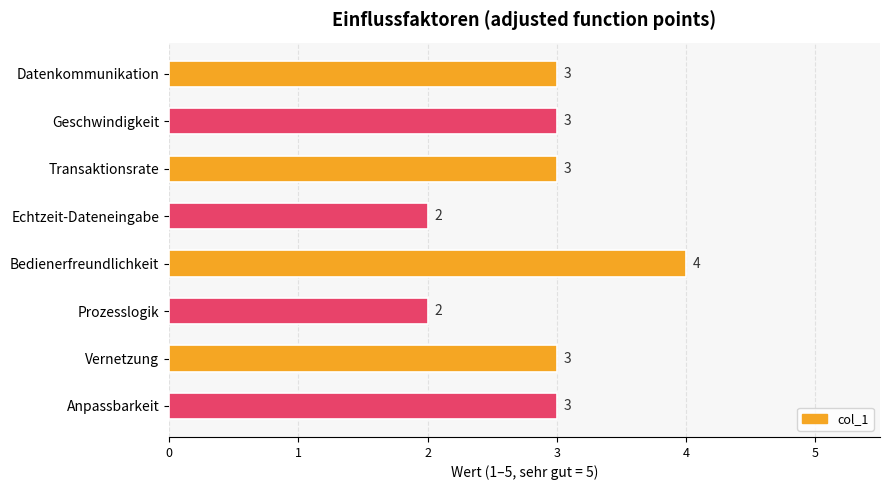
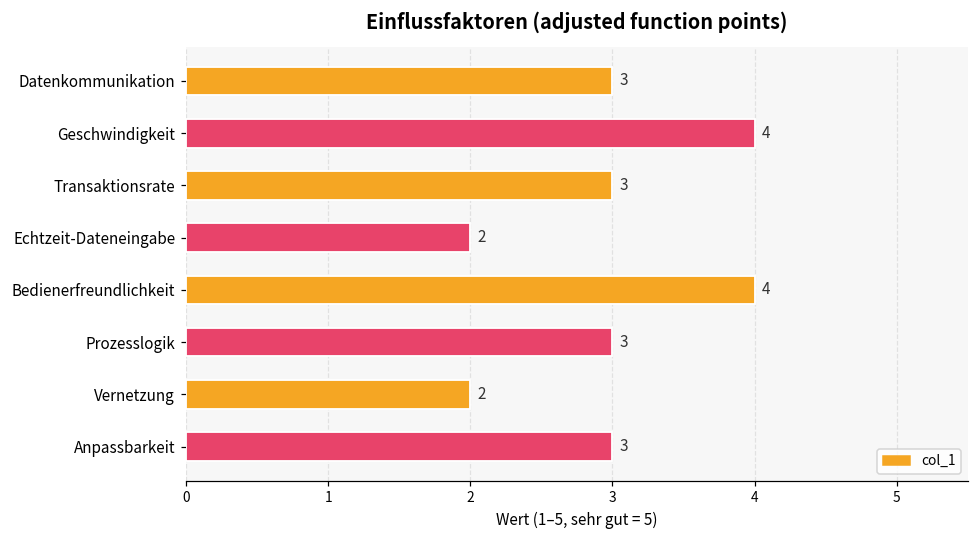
  {
    "Datenkommunikation": 3,
-   "Geschwindigkeit": 3,
+   "Geschwindigkeit": 4,
    "Transaktionsrate": 3,
    "Echtzeit-Dateneingabe": 2,
    "Bedienerfreundlichkeit": 4,
-   "Prozesslogik": 2,
-   "Vernetzung": 3,
+   "Prozesslogik": 3,
+   "Vernetzung": 2,
    "Anpassbarkeit": 3
  }
